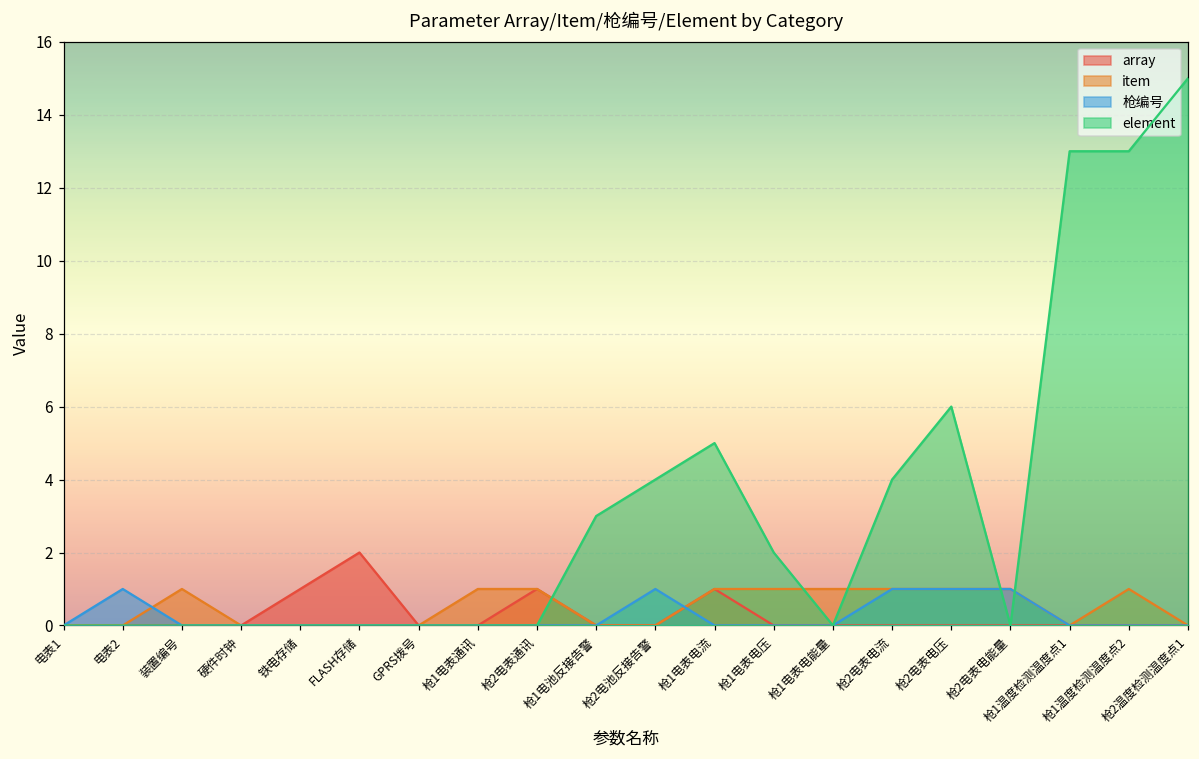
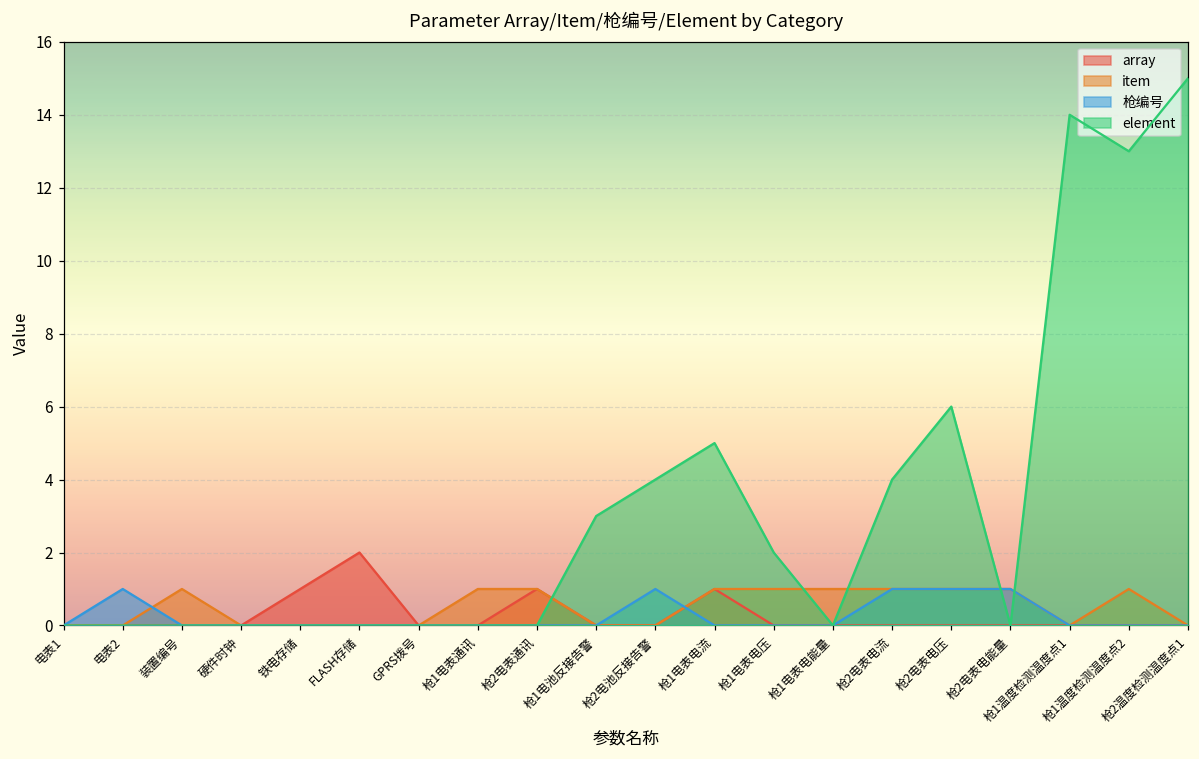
  {
    "枪编号": {
      "电表2": 1,
      "枪2电池反接告警": 1,
      "枪1电表电流": 0
    },
    "element": {
      "枪1电池反接告警": 3,
      "枪2电池反接告警": 4,
      "枪1电表电流": 5,
      "枪1电表电压": 2,
      "枪2电表电流": 4,
      "枪2电表电压": 6,
-     "枪1温度检测温度点1": 13,
+     "枪1温度检测温度点1": 14,
      "枪1温度检测温度点2": 13,
      "枪2温度检测温度点1": 15
    }
  }
